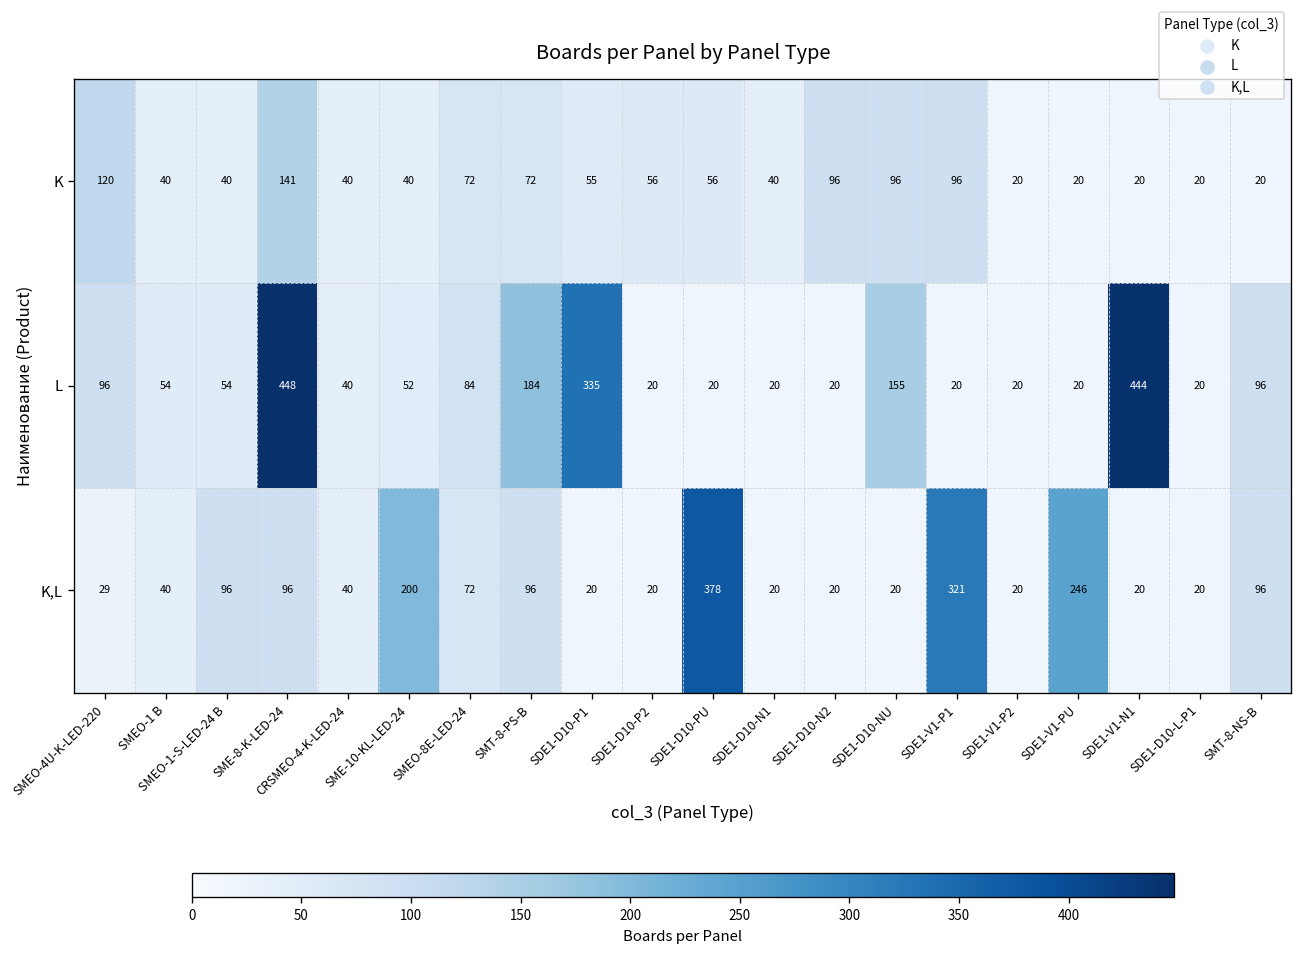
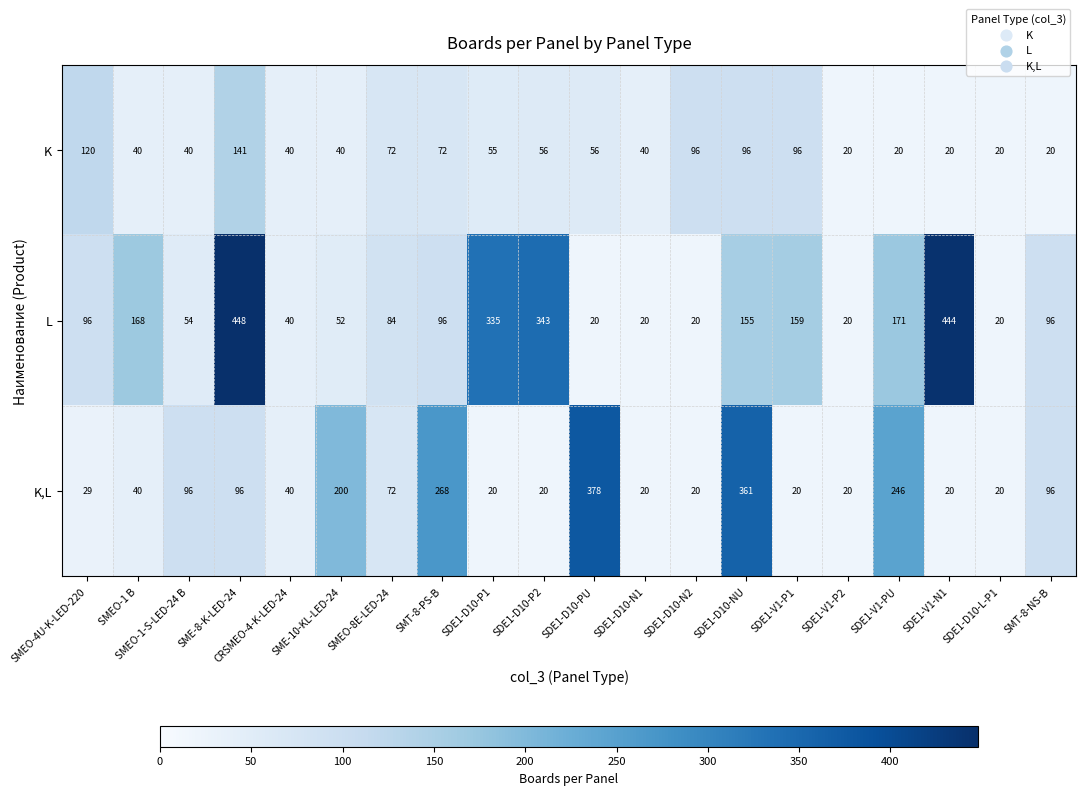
  {
    "K": {
      "SMEO-4U-K-LED-220": 120,
      "SMEO-1 B": 40,
      "SMEO-1-S-LED-24 B": 40,
      "SME-8-K-LED-24": 141,
      "CRSMEO-4-K-LED-24": 40,
      "SME-10-KL-LED-24": 40,
      "SMEO-8E-LED-24": 72,
      "SMT-8-PS-B": 72,
      "SDE1-D10-P1": 55,
      "SDE1-D10-P2": 56,
      "SDE1-D10-PU": 56,
      "SDE1-D10-N1": 40,
      "SDE1-D10-N2": 96,
      "SDE1-D10-NU": 96,
      "SDE1-V1-P1": 96,
      "SDE1-V1-P2": 20,
      "SDE1-V1-PU": 20,
      "SDE1-V1-N1": 20,
      "SDE1-D10-L-P1": 20,
      "SMT-8-NS-B": 20
    },
    "L": {
      "SMEO-4U-K-LED-220": 96,
-     "SMEO-1 B": 54,
+     "SMEO-1 B": 168,
      "SMEO-1-S-LED-24 B": 54,
      "SME-8-K-LED-24": 448,
      "CRSMEO-4-K-LED-24": 40,
      "SME-10-KL-LED-24": 52,
      "SMEO-8E-LED-24": 84,
-     "SMT-8-PS-B": 184,
+     "SMT-8-PS-B": 96,
      "SDE1-D10-P1": 335,
-     "SDE1-D10-P2": 20,
+     "SDE1-D10-P2": 343,
      "SDE1-D10-PU": 20,
      "SDE1-D10-N1": 20,
      "SDE1-D10-N2": 20,
      "SDE1-D10-NU": 155,
-     "SDE1-V1-P1": 20,
+     "SDE1-V1-P1": 159,
      "SDE1-V1-P2": 20,
-     "SDE1-V1-PU": 20,
+     "SDE1-V1-PU": 171,
      "SDE1-V1-N1": 444,
      "SDE1-D10-L-P1": 20,
      "SMT-8-NS-B": 96
    },
    "K,L": {
      "SMEO-4U-K-LED-220": 29,
      "SMEO-1 B": 40,
      "SMEO-1-S-LED-24 B": 96,
      "SME-8-K-LED-24": 96,
      "CRSMEO-4-K-LED-24": 40,
      "SME-10-KL-LED-24": 200,
      "SMEO-8E-LED-24": 72,
-     "SMT-8-PS-B": 96,
+     "SMT-8-PS-B": 268,
      "SDE1-D10-P1": 20,
      "SDE1-D10-P2": 20,
      "SDE1-D10-PU": 378,
      "SDE1-D10-N1": 20,
      "SDE1-D10-N2": 20,
-     "SDE1-D10-NU": 20,
-     "SDE1-V1-P1": 321,
+     "SDE1-D10-NU": 361,
+     "SDE1-V1-P1": 20,
      "SDE1-V1-P2": 20,
      "SDE1-V1-PU": 246,
      "SDE1-V1-N1": 20,
      "SDE1-D10-L-P1": 20,
      "SMT-8-NS-B": 96
    }
  }
